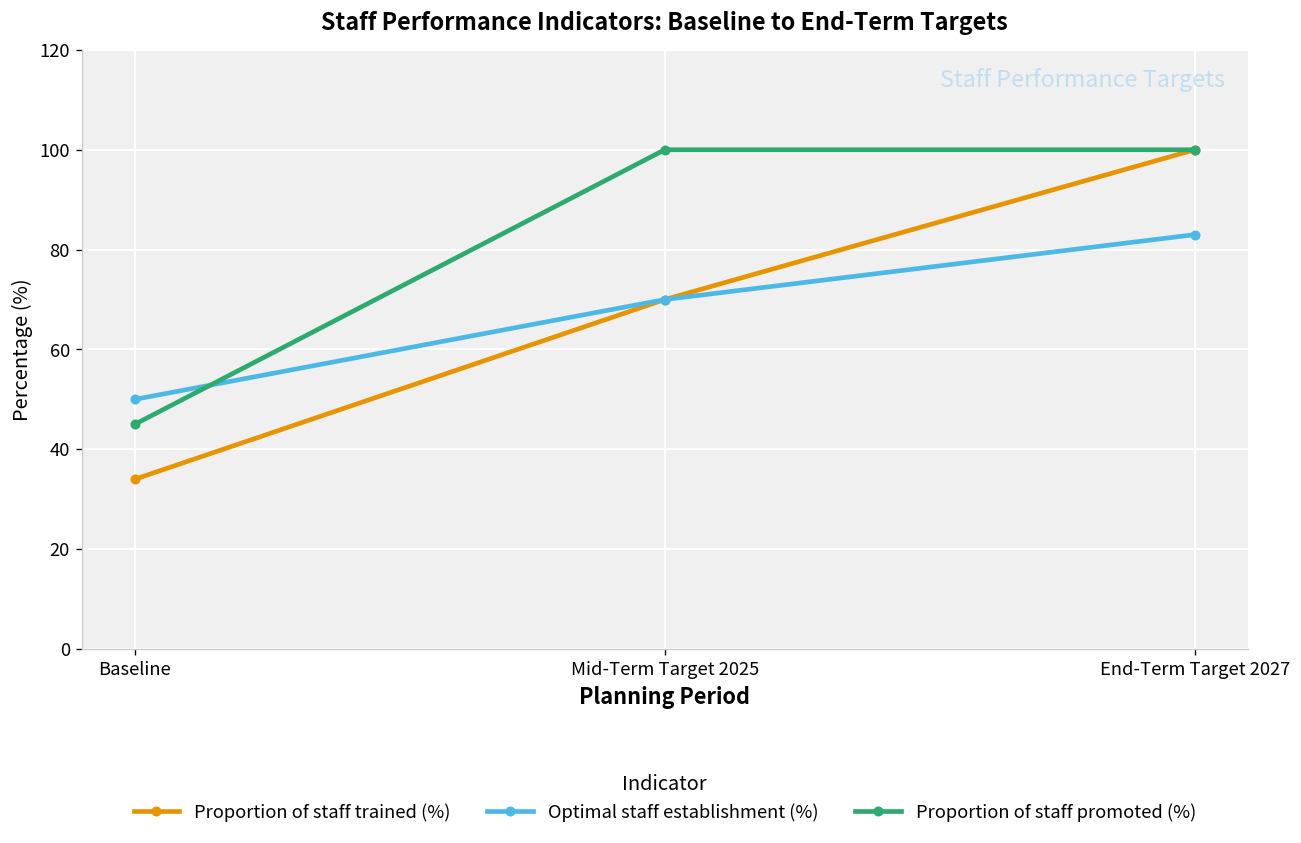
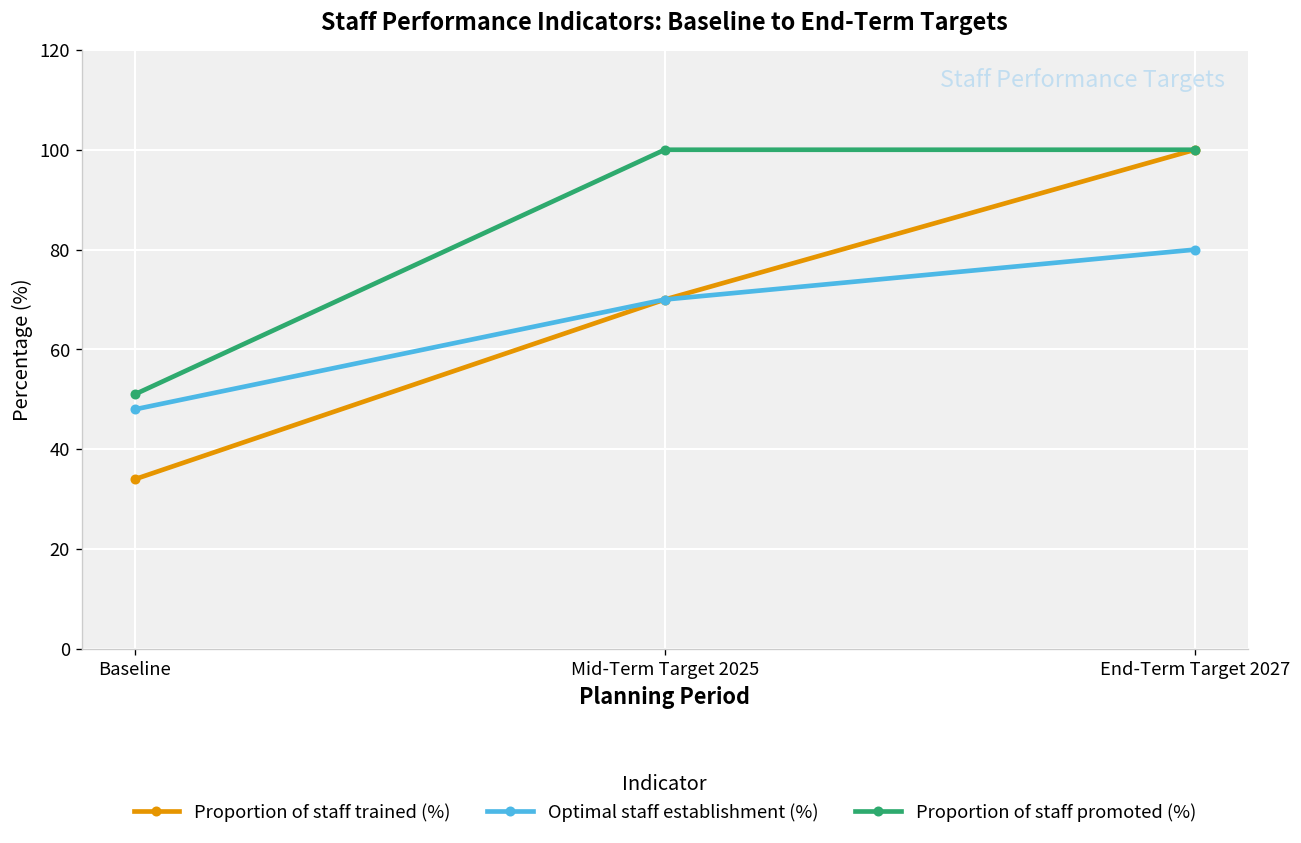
  {
    "Proportion of staff trained (%)": {
      "Baseline": 34
    },
    "Optimal staff establishment (%)": {
-     "Baseline": 50,
-     "End-Term Target 2027": 83
+     "Baseline": 48,
+     "End-Term Target 2027": 80
    },
    "Proportion of staff promoted (%)": {
-     "Baseline": 45,
+     "Baseline": 51,
      "Mid-Term Target 2025": 100
    }
  }
